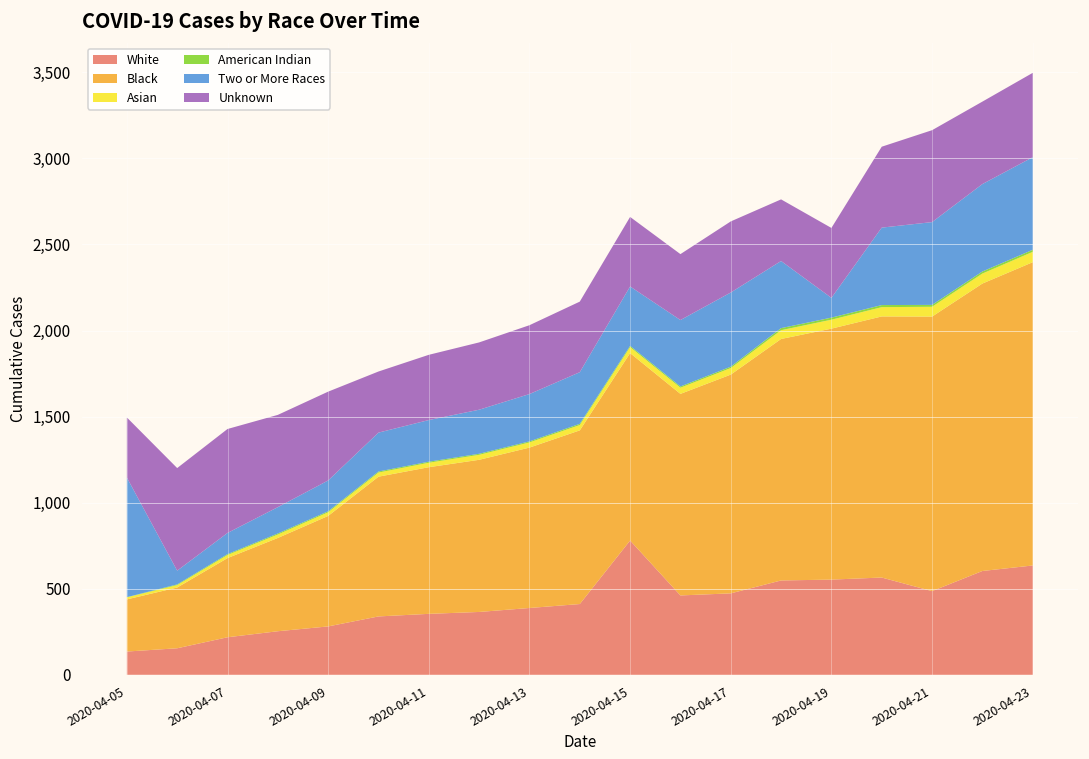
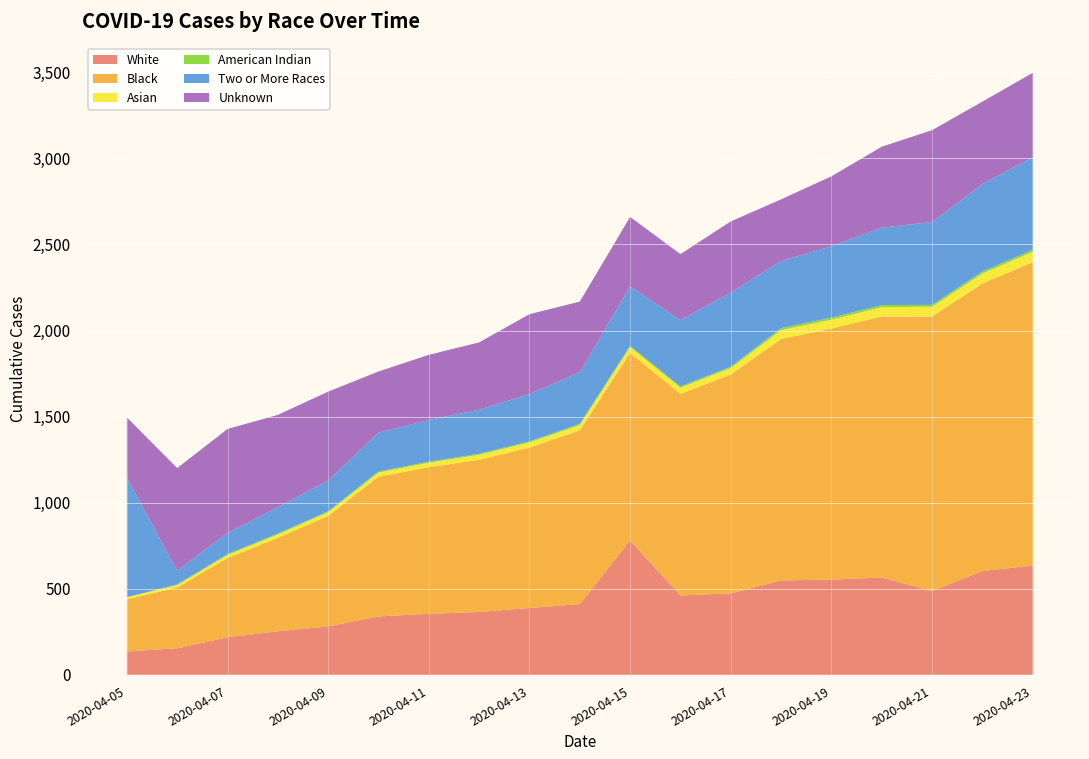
  {
    "White": {
      "2020-04-05": "140",
      "2020-04-07": "220",
      "2020-04-09": "280",
      "2020-04-11": "350",
      "2020-04-13": "390",
      "2020-04-15": "780",
      "2020-04-17": "470",
      "2020-04-19": "550",
      "2020-04-21": "490",
      "2020-04-23": "640"
    },
    "Black": {
      "2020-04-07": "460",
      "2020-04-09": "640",
      "2020-04-11": "850",
      "2020-04-13": "930",
      "2020-04-15": "1,090",
      "2020-04-17": "1,270",
      "2020-04-19": "1,460",
      "2020-04-21": "1,600",
      "2020-04-23": "1,760"
    },
    "Two or More Races": {
      "2020-04-05": "700",
      "2020-04-07": "120",
      "2020-04-09": "180",
      "2020-04-11": "240",
      "2020-04-13": "280",
      "2020-04-15": "350",
      "2020-04-17": "430",
-     "2020-04-19": "120",
+     "2020-04-19": "420",
      "2020-04-21": "480",
      "2020-04-23": "540"
    },
    "Unknown": {
      "2020-04-05": "350",
      "2020-04-07": "600",
      "2020-04-09": "520",
      "2020-04-11": "380",
-     "2020-04-13": "400",
+     "2020-04-13": "460",
      "2020-04-15": "400",
      "2020-04-17": "410",
      "2020-04-19": "410",
      "2020-04-21": "530",
      "2020-04-23": "490"
    }
  }
